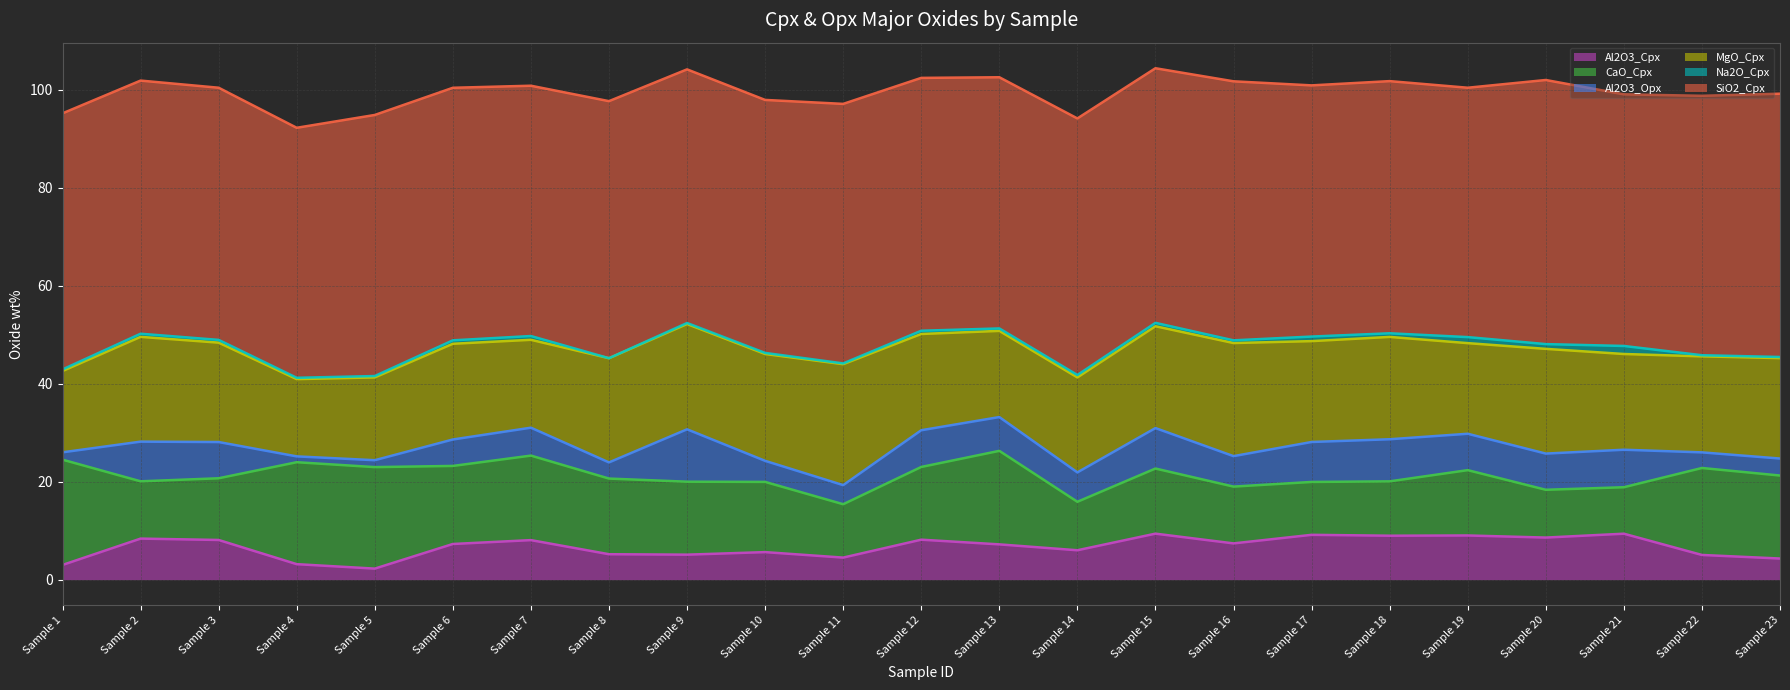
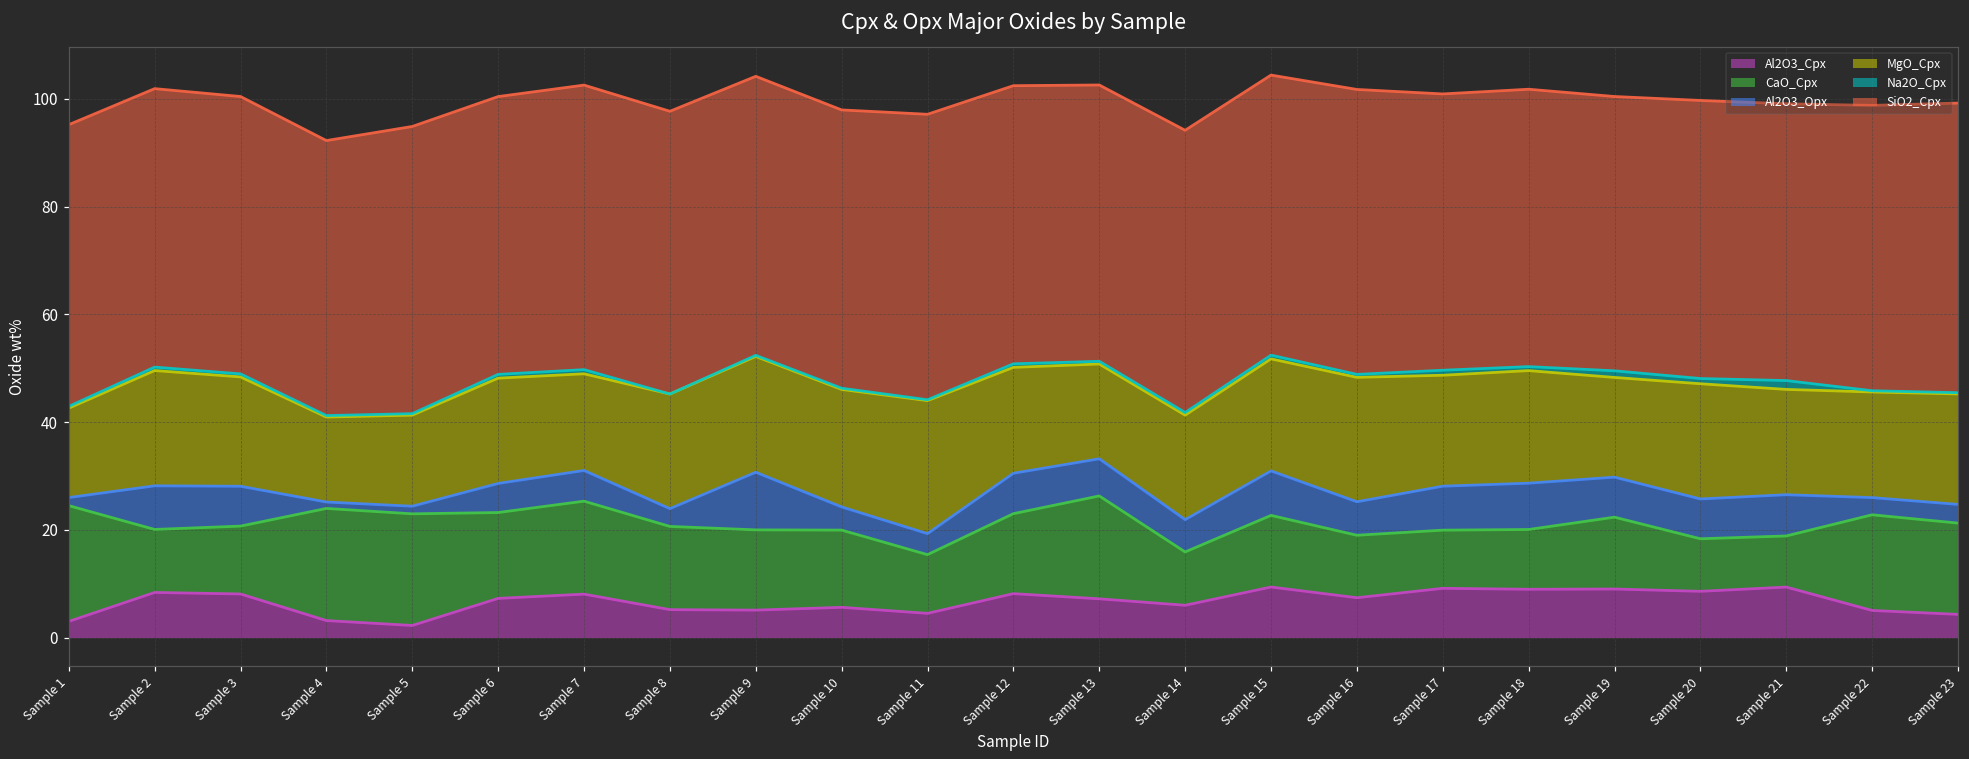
  {
    "Al2O3_Cpx": {
      "Sample 1": 3,
      "Sample 2": 8,
      "Sample 3": 8,
      "Sample 4": 3,
      "Sample 5": 2,
      "Sample 6": 7,
      "Sample 7": 8,
      "Sample 8": 5,
      "Sample 9": 5,
      "Sample 10": 6,
      "Sample 11": 5,
      "Sample 12": 8,
      "Sample 13": 7,
      "Sample 14": 6,
      "Sample 15": 9,
      "Sample 16": 7,
      "Sample 17": 9,
      "Sample 18": 9,
      "Sample 19": 9,
      "Sample 20": 9,
      "Sample 21": 9,
      "Sample 22": 5,
      "Sample 23": 4
    },
    "CaO_Cpx": {
      "Sample 1": 22,
      "Sample 2": 12,
      "Sample 3": 13,
      "Sample 4": 21,
      "Sample 5": 21,
      "Sample 6": 16,
      "Sample 7": 17,
      "Sample 8": 15,
      "Sample 9": 15,
      "Sample 10": 14,
      "Sample 11": 11,
      "Sample 12": 15,
      "Sample 13": 19,
      "Sample 14": 10,
      "Sample 15": 13,
      "Sample 16": 12,
      "Sample 17": 11,
      "Sample 18": 11,
      "Sample 19": 13,
      "Sample 20": 10,
      "Sample 21": 9,
      "Sample 22": 18,
      "Sample 23": 17
    },
    "Al2O3_Opx": {
      "Sample 1": 2,
      "Sample 2": 8,
      "Sample 3": 7,
      "Sample 4": 1,
      "Sample 5": 1,
      "Sample 6": 5,
      "Sample 7": 6,
      "Sample 8": 3,
      "Sample 9": 11,
      "Sample 10": 4,
      "Sample 11": 4,
      "Sample 12": 8,
      "Sample 13": 7,
      "Sample 14": 6,
      "Sample 15": 8,
      "Sample 16": 6,
      "Sample 17": 8,
      "Sample 18": 9,
      "Sample 19": 7,
      "Sample 20": 7,
      "Sample 21": 8,
      "Sample 22": 3,
      "Sample 23": 3
    },
    "MgO_Cpx": {
      "Sample 2": 21,
      "Sample 3": 20,
      "Sample 6": 20,
      "Sample 7": 18,
      "Sample 12": 20,
      "Sample 15": 21,
      "Sample 16": 23,
      "Sample 17": 21,
      "Sample 18": 21,
      "Sample 19": 19,
      "Sample 20": 21,
      "Sample 21": 20
    },
    "Na2O_Cpx": {
      "Sample 2": 1,
      "Sample 3": 1,
      "Sample 6": 1,
      "Sample 7": 1,
      "Sample 12": 1,
      "Sample 15": 1,
      "Sample 16": 1,
      "Sample 17": 1,
      "Sample 18": 1,
      "Sample 19": 1,
      "Sample 20": 1,
      "Sample 21": 2
    },
    "SiO2_Cpx": {
      "Sample 1": 52,
      "Sample 2": 52,
      "Sample 3": 52,
      "Sample 4": 51,
      "Sample 5": 53,
      "Sample 6": 52,
-     "Sample 7": 51,
+     "Sample 7": 53,
      "Sample 8": 53,
      "Sample 9": 52,
      "Sample 10": 52,
      "Sample 11": 53,
      "Sample 12": 52,
      "Sample 13": 51,
      "Sample 14": 52,
      "Sample 15": 52,
      "Sample 16": 53,
      "Sample 17": 51,
      "Sample 18": 52,
      "Sample 19": 51,
-     "Sample 20": 54,
+     "Sample 20": 52,
      "Sample 23": 54
    }
  }
